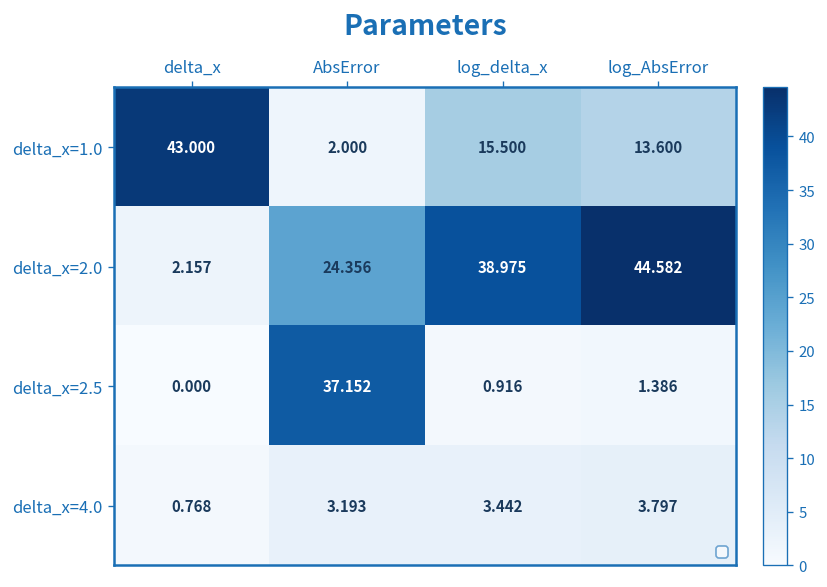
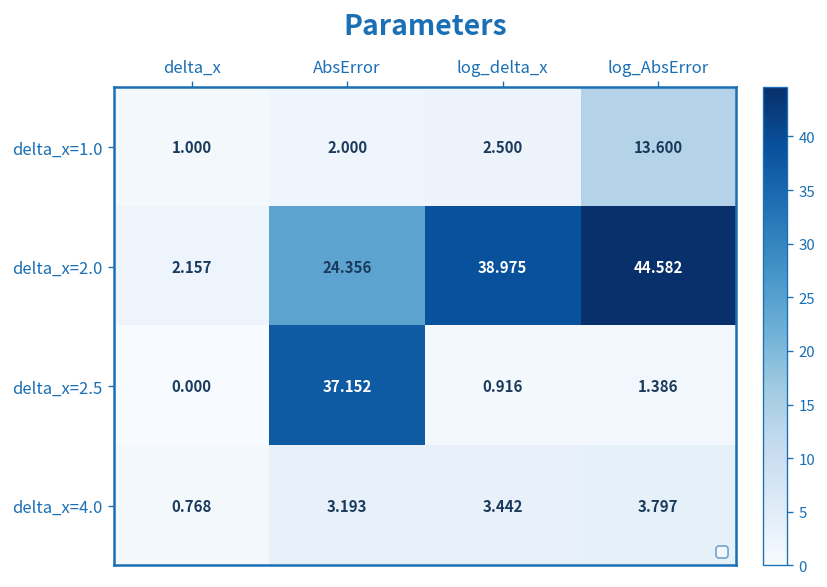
  {
    "delta_x=1.0": {
-     "delta_x": 43.000,
+     "delta_x": 1.000,
      "AbsError": 2.000,
-     "log_delta_x": 15.500,
+     "log_delta_x": 2.500,
      "log_AbsError": 13.600
    },
    "delta_x=2.0": {
      "delta_x": 2.157,
      "AbsError": 24.356,
      "log_delta_x": 38.975,
      "log_AbsError": 44.582
    },
    "delta_x=2.5": {
      "delta_x": 0.000,
      "AbsError": 37.152,
      "log_delta_x": 0.916,
      "log_AbsError": 1.386
    },
    "delta_x=4.0": {
      "delta_x": 0.768,
      "AbsError": 3.193,
      "log_delta_x": 3.442,
      "log_AbsError": 3.797
    }
  }
